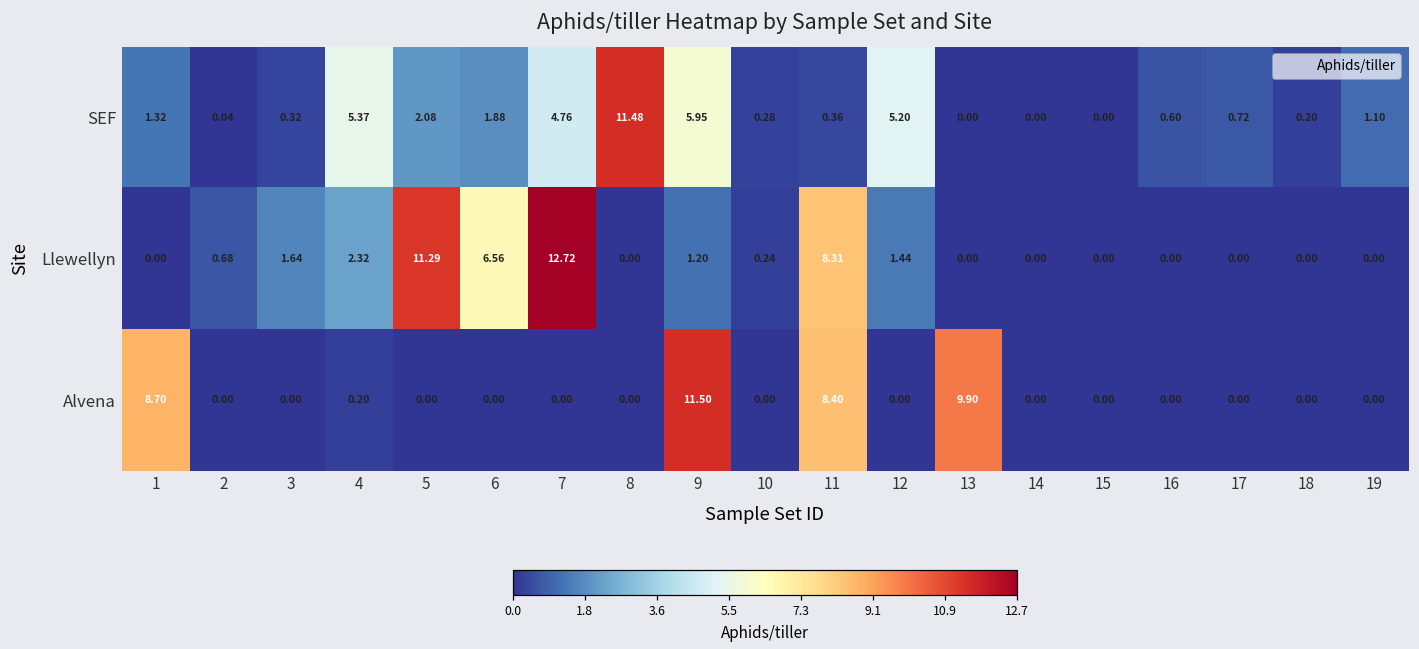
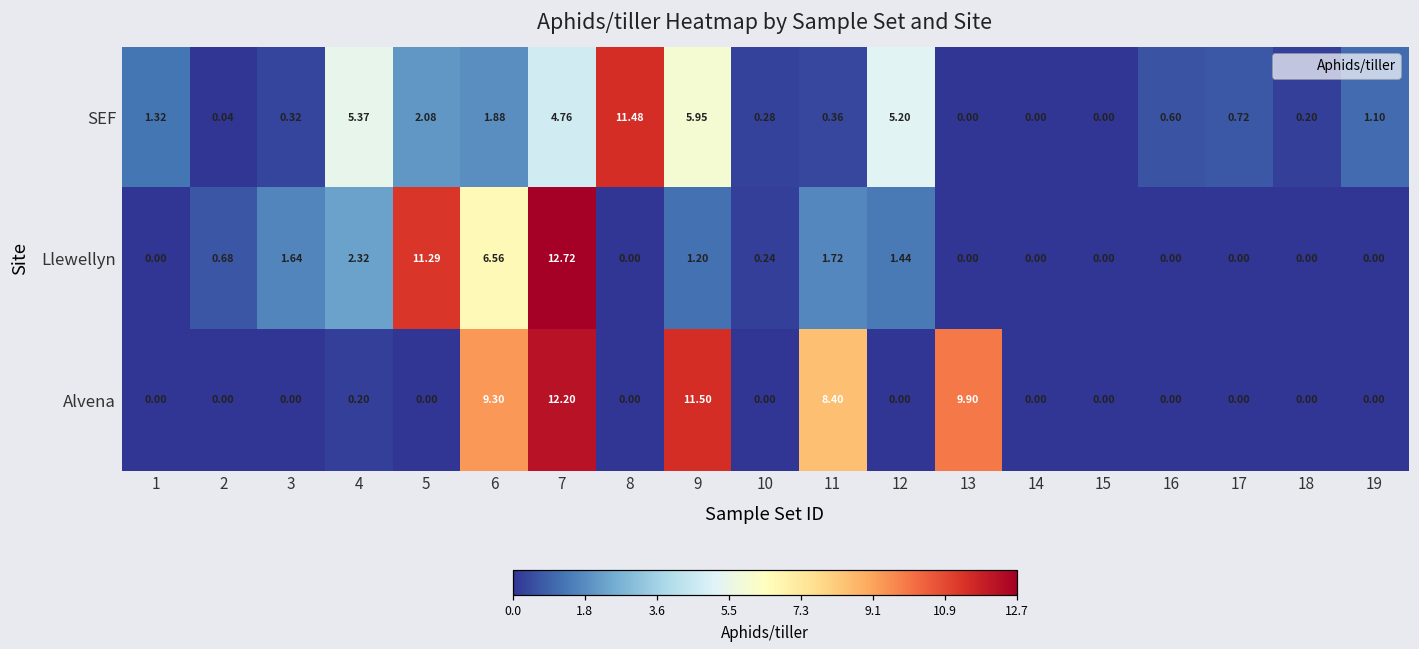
  {
    "SEF": {
      "1": 1.32,
      "2": 0.04,
      "3": 0.32,
      "4": 5.37,
      "5": 2.08,
      "6": 1.88,
      "7": 4.76,
      "8": 11.48,
      "9": 5.95,
      "10": 0.28,
      "11": 0.36,
      "12": 5.20,
      "13": 0.00,
      "14": 0.00,
      "15": 0.00,
      "16": 0.60,
      "17": 0.72,
      "18": 0.20,
      "19": 1.10
    },
    "Llewellyn": {
      "1": 0.00,
      "2": 0.68,
      "3": 1.64,
      "4": 2.32,
      "5": 11.29,
      "6": 6.56,
      "7": 12.72,
      "8": 0.00,
      "9": 1.20,
      "10": 0.24,
-     "11": 8.31,
+     "11": 1.72,
      "12": 1.44,
      "13": 0.00,
      "14": 0.00,
      "15": 0.00,
      "16": 0.00,
      "17": 0.00,
      "18": 0.00,
      "19": 0.00
    },
    "Alvena": {
-     "1": 8.70,
+     "1": 0.00,
      "2": 0.00,
      "3": 0.00,
      "4": 0.20,
      "5": 0.00,
-     "6": 0.00,
-     "7": 0.00,
+     "6": 9.30,
+     "7": 12.20,
      "8": 0.00,
      "9": 11.50,
      "10": 0.00,
      "11": 8.40,
      "12": 0.00,
      "13": 9.90,
      "14": 0.00,
      "15": 0.00,
      "16": 0.00,
      "17": 0.00,
      "18": 0.00,
      "19": 0.00
    }
  }
